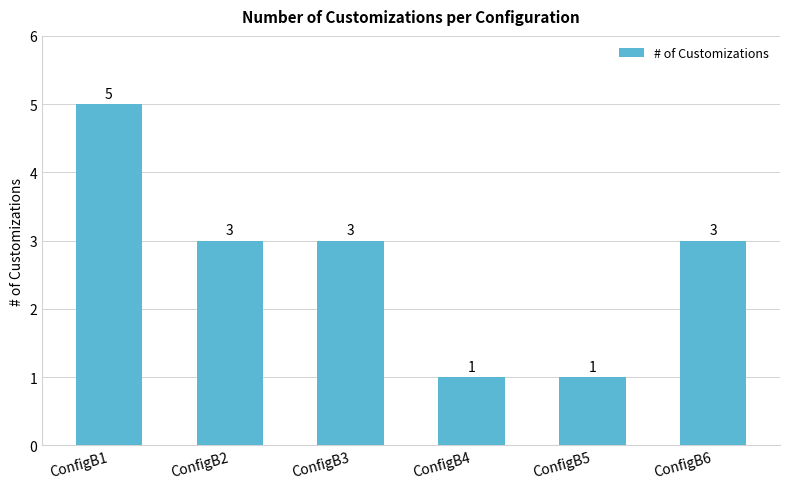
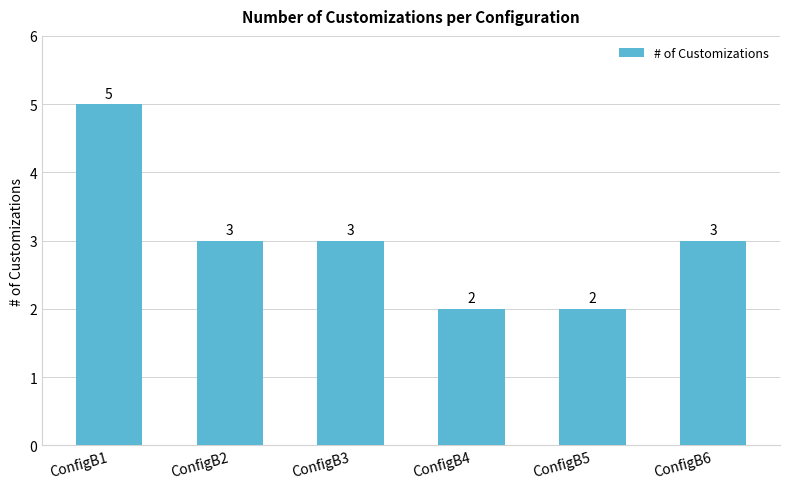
  {
    "ConfigB1": 5,
    "ConfigB2": 3,
    "ConfigB3": 3,
-   "ConfigB4": 1,
-   "ConfigB5": 1,
+   "ConfigB4": 2,
+   "ConfigB5": 2,
    "ConfigB6": 3
  }
